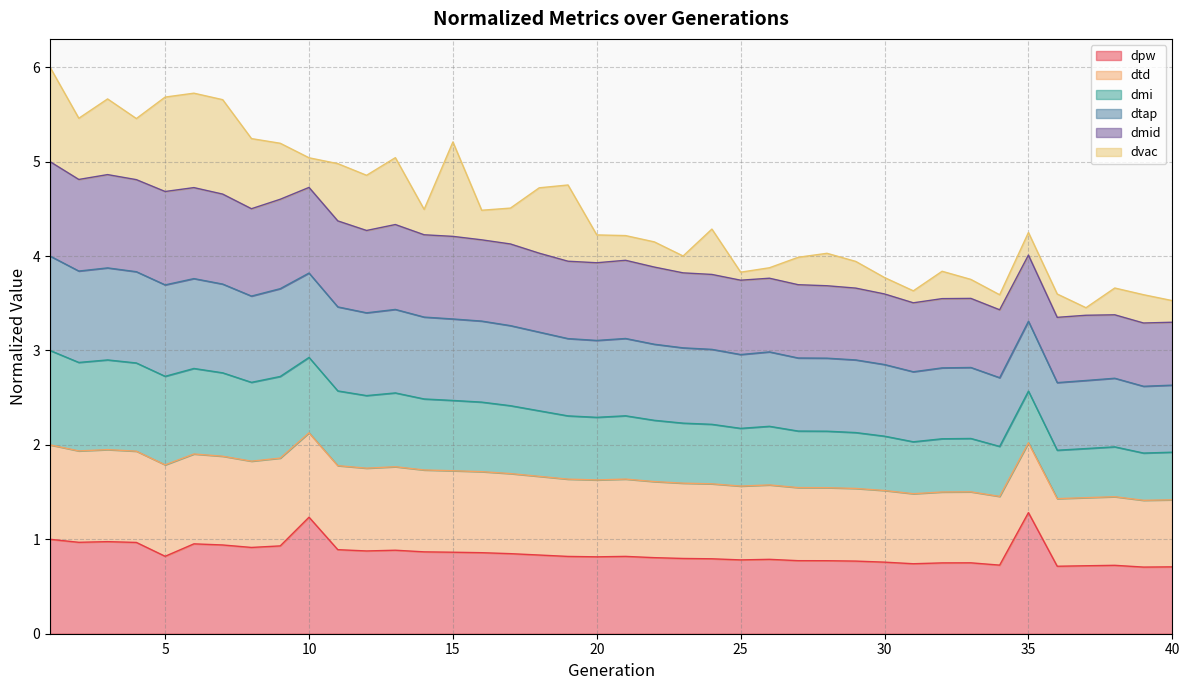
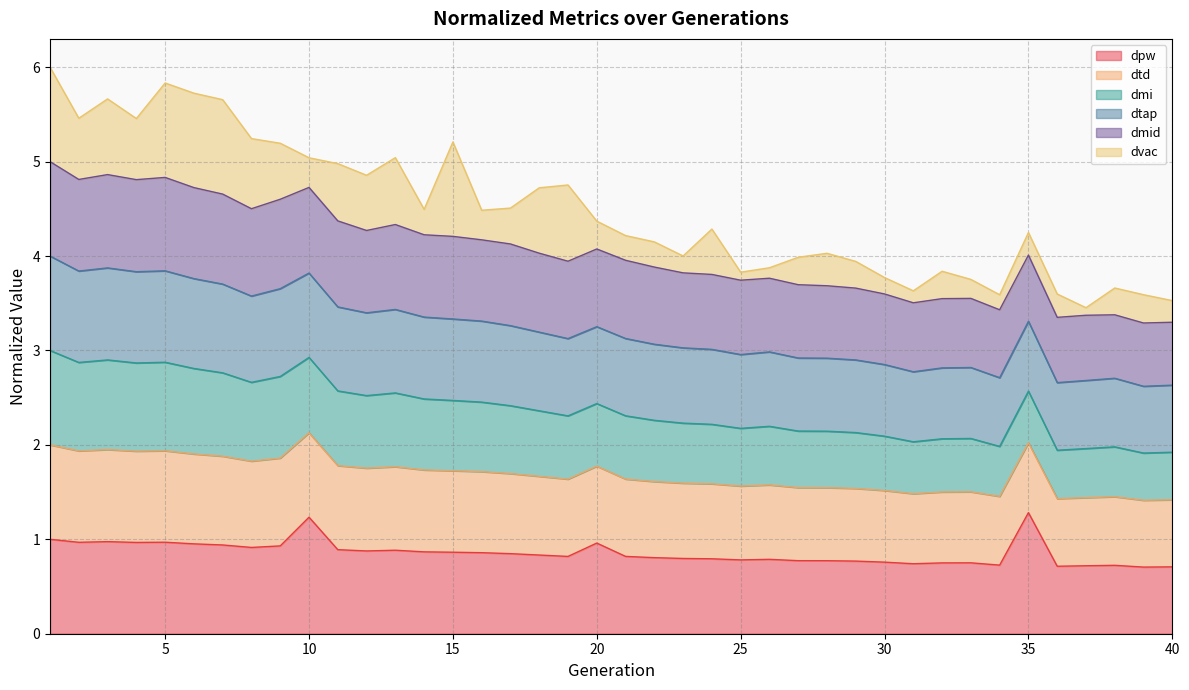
  {
    "dpw": {
-     "5": 0.8,
+     "5": 1.0,
      "10": 1.2,
      "15": 0.9,
-     "20": 0.8,
+     "20": 1.0,
      "25": 0.8,
      "30": 0.8,
      "35": 1.3,
      "40": 0.7
    }
  }
